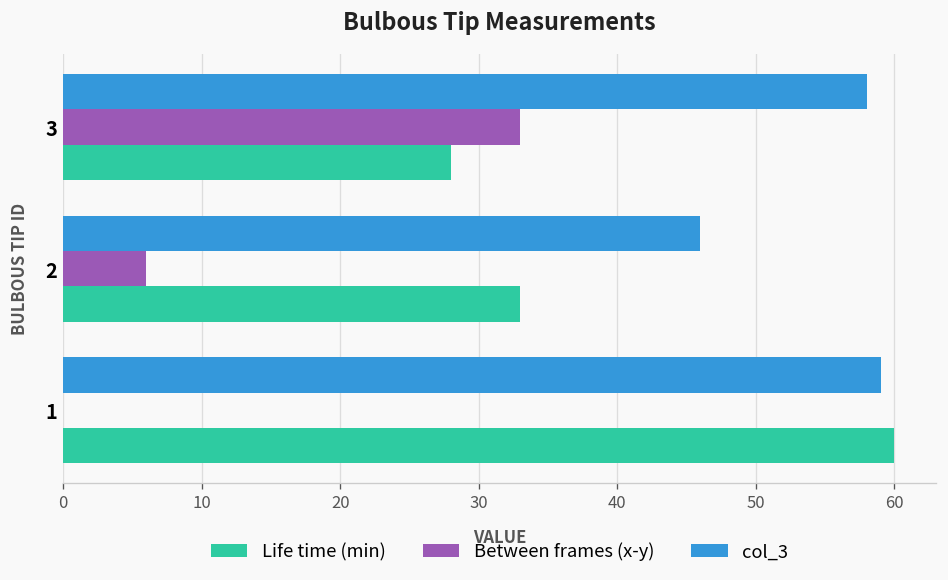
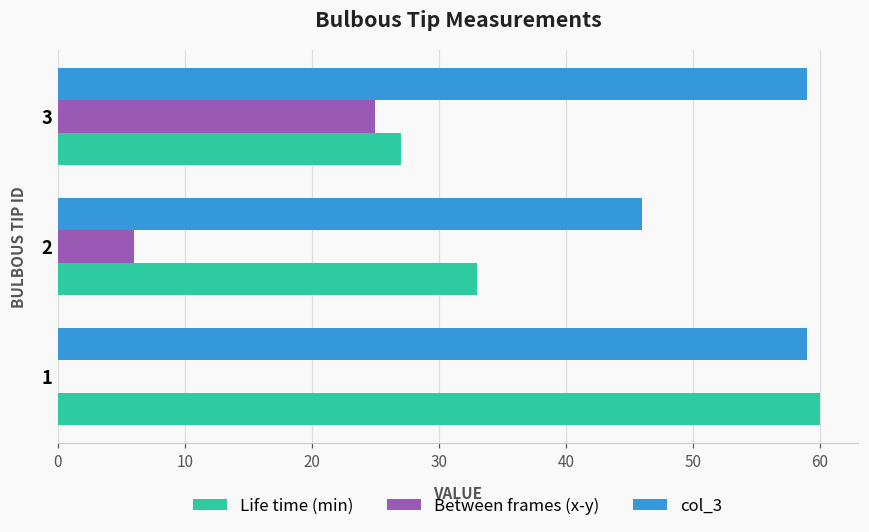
  {
    "Life time (min)": {
-     "3": 28,
+     "3": 27,
      "2": 33,
      "1": 60
    },
    "Between frames (x-y)": {
-     "3": 33,
+     "3": 25,
      "2": 6,
      "1": 0
    },
    "col_3": {
-     "3": 58,
+     "3": 59,
      "2": 46,
      "1": 59
    }
  }
